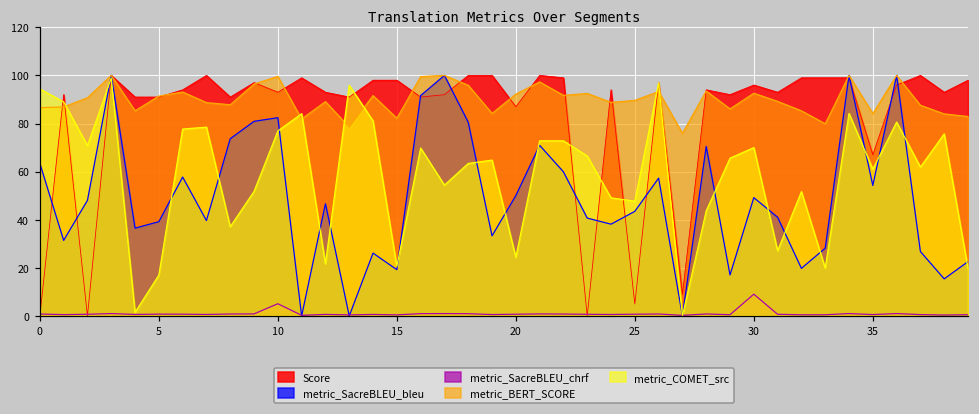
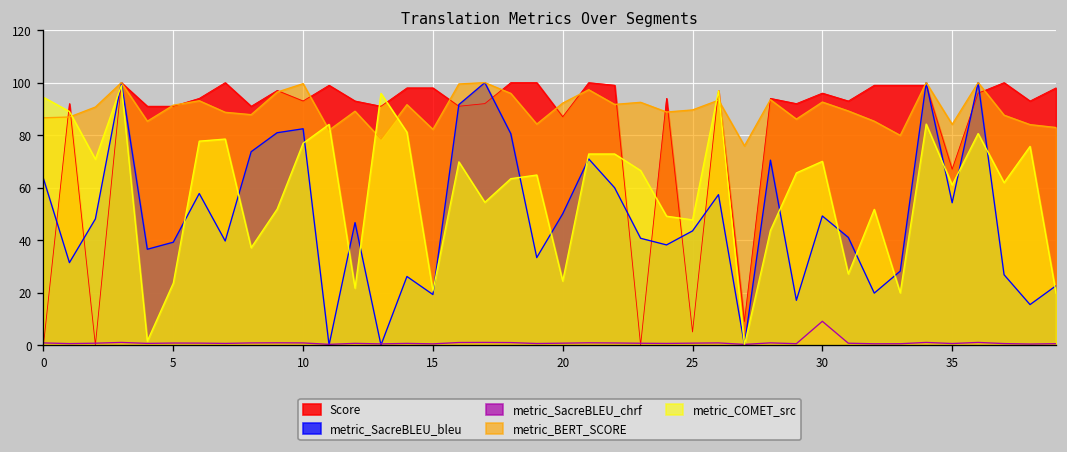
  {
    "Score": {
      "10": 93,
      "15": 98,
      "20": 87,
      "25": 5,
      "30": 96,
      "35": 67
    },
    "metric_SacreBLEU_bleu": {
      "0": 63,
      "5": 39,
      "10": 82,
      "15": 19,
      "20": 50,
      "25": 44,
      "30": 49,
      "35": 54
    },
    "metric_SacreBLEU_chrf": {
      "5": 1,
-     "10": 5,
+     "10": 1,
      "15": 0,
      "20": 1,
      "25": 1,
      "30": 9,
      "35": 1
    },
    "metric_BERT_SCORE": {
      "0": 87,
      "10": 100,
      "15": 82,
      "20": 92,
      "25": 90,
      "30": 93,
      "35": 84
    },
    "metric_COMET_src": {
      "0": 94,
-     "5": 17,
+     "5": 24,
      "10": 77,
      "15": 21,
      "20": 24,
      "25": 48,
      "30": 70,
      "35": 61
    }
  }
